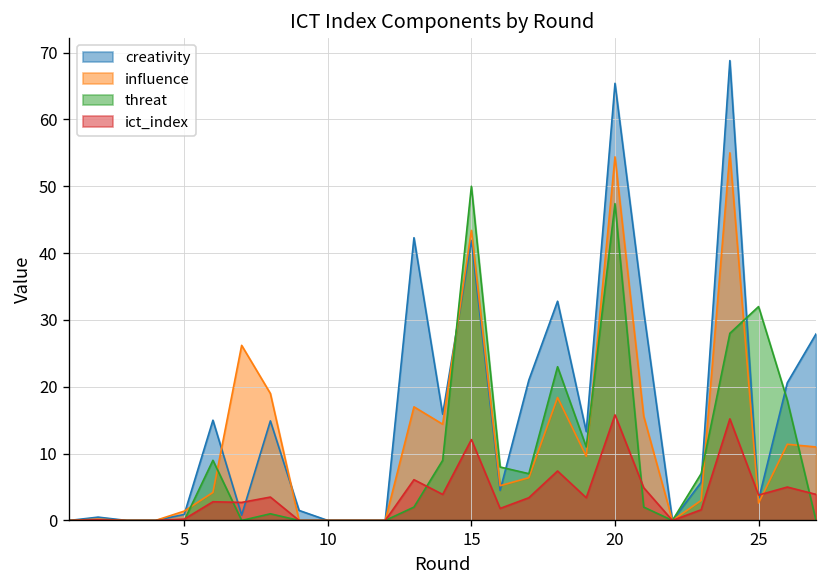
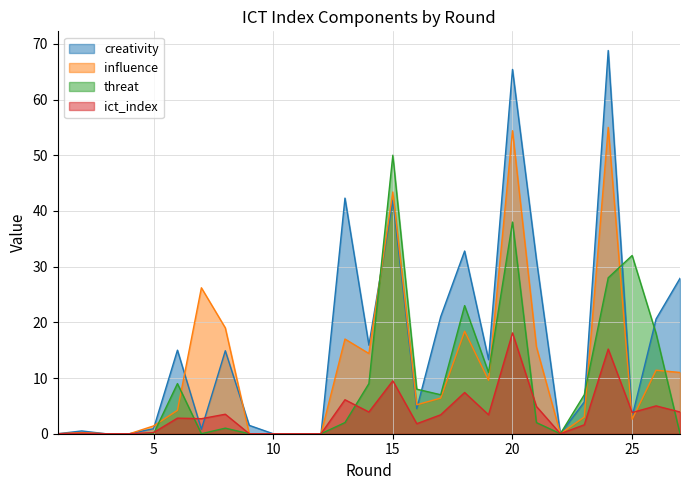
  {
    "creativity": {
      "5": 1,
      "15": 42,
      "20": 65,
      "25": 3
    },
    "influence": {
      "5": 1,
      "15": 43,
      "20": 54,
      "25": 3
    },
    "threat": {
      "15": 50,
-     "20": 47,
+     "20": 38,
      "25": 32
    },
    "ict_index": {
-     "15": 12,
-     "20": 16,
+     "15": 10,
+     "20": 18,
      "25": 4
    }
  }
